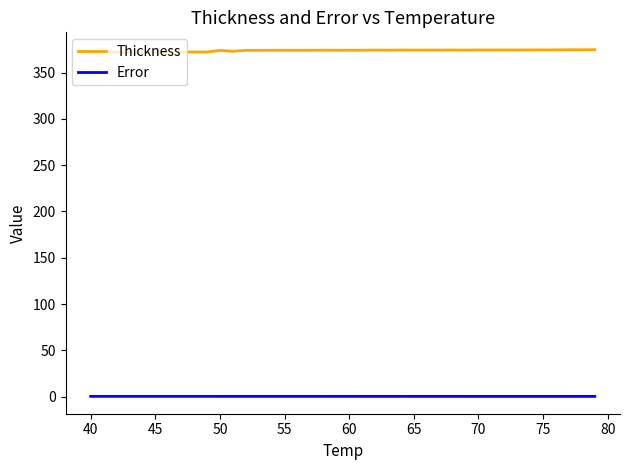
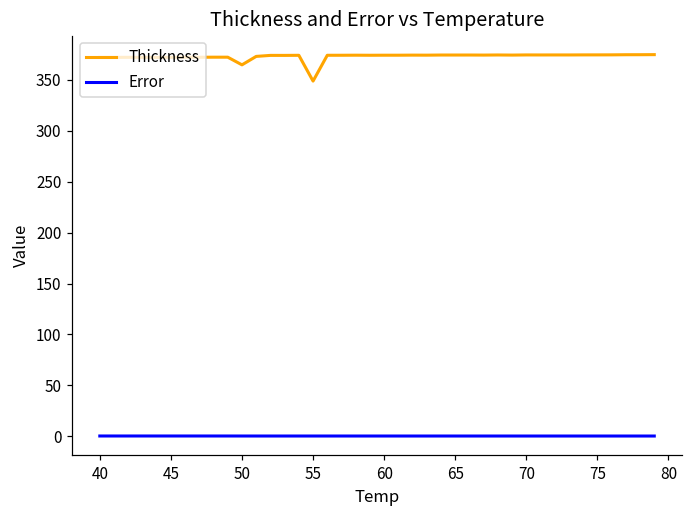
  {
    "Thickness": {
-     "50": 370,
-     "55": 370,
+     "50": 360,
+     "55": 350,
      "60": 370,
      "65": 370,
      "70": 370,
      "75": 370
    },
    "Error": {
      "40": 0,
      "45": 0,
      "50": 0,
      "55": 0,
      "60": 0,
      "65": 0,
      "70": 0,
      "75": 0
    }
  }
